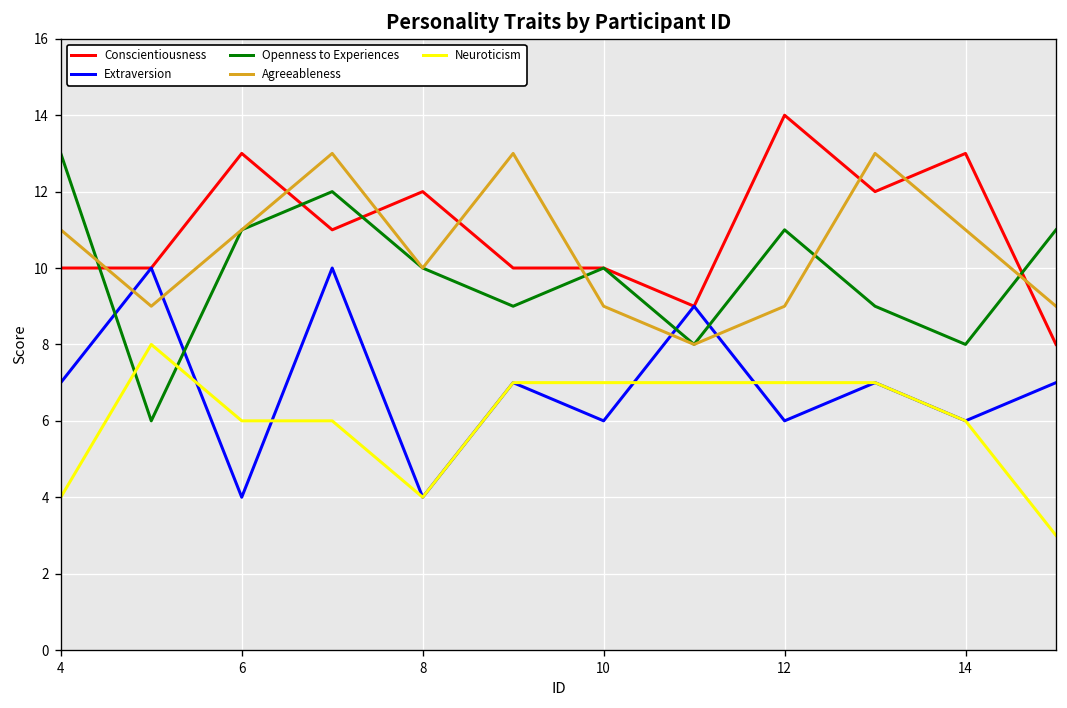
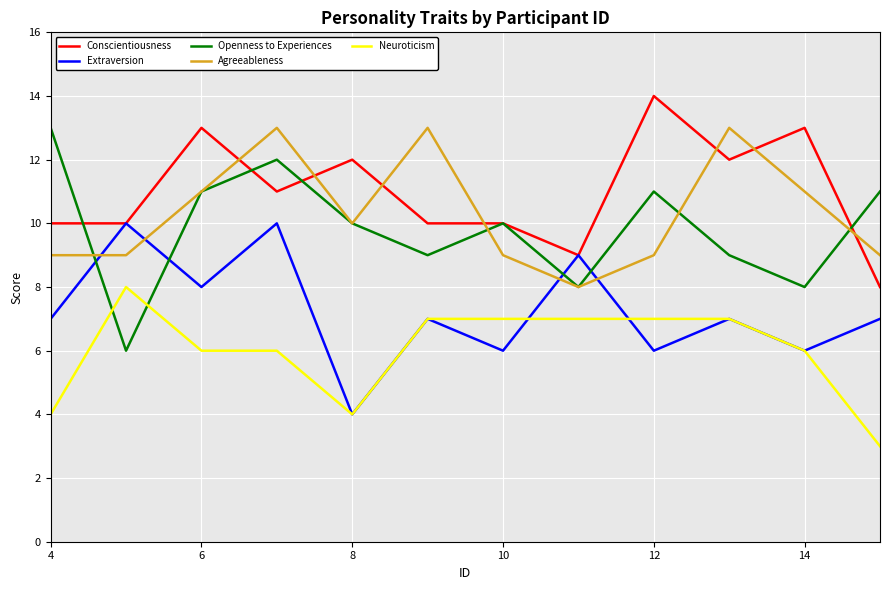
  {
    "Conscientiousness": {
      "4": 10,
      "6": 13,
      "8": 12,
      "12": 14,
      "14": 13
    },
    "Extraversion": {
      "4": 7,
-     "6": 4,
+     "6": 8,
      "10": 6,
      "12": 6
    },
    "Openness to Experiences": {
      "4": 13,
      "12": 11,
      "14": 8
    },
    "Agreeableness": {
-     "4": 11,
+     "4": 9,
      "10": 9,
      "12": 9,
      "14": 11
    },
    "Neuroticism": {
      "4": 4,
      "6": 6,
      "10": 7,
      "12": 7
    }
  }
